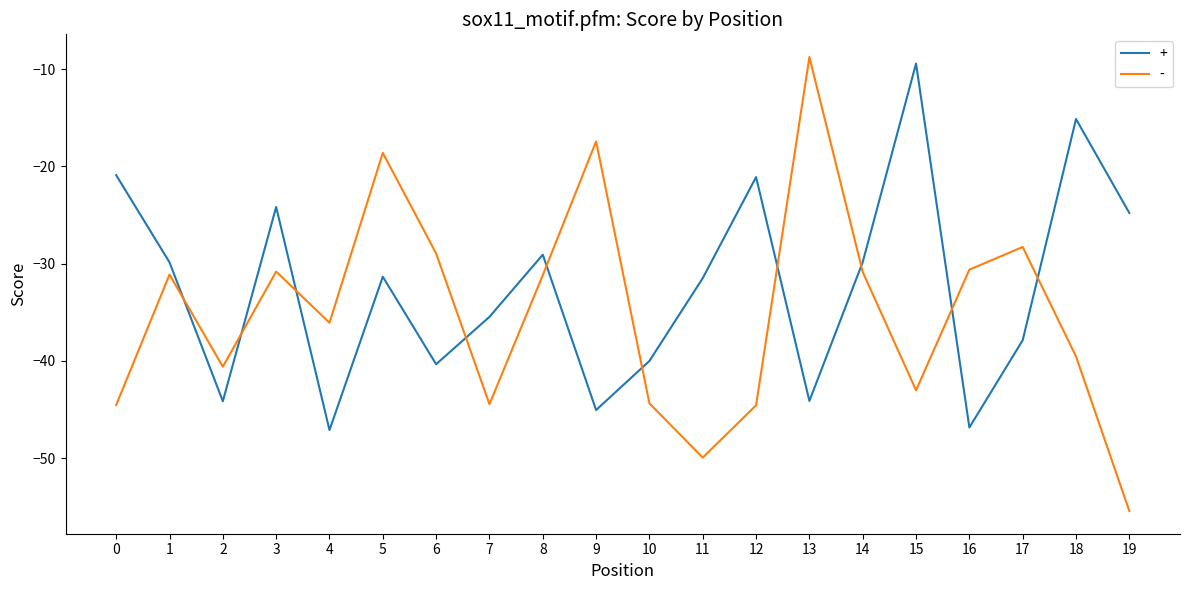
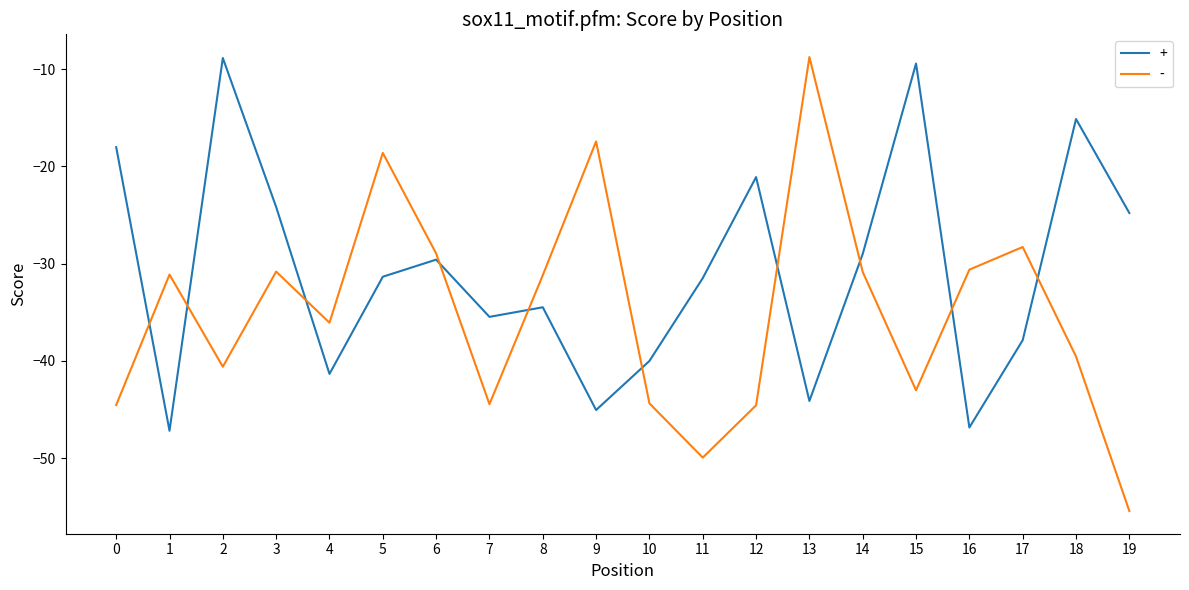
  {
    "+": {
-     "0": -21,
-     "1": -30,
-     "2": -44,
+     "0": -18,
+     "1": -47,
+     "2": -9,
      "3": -24,
-     "4": -47,
+     "4": -41,
      "5": -31,
-     "6": -40,
+     "6": -30,
      "7": -35,
-     "8": -29,
+     "8": -34,
      "9": -45,
      "10": -40,
      "11": -31,
      "12": -21,
      "13": -44,
-     "14": -30,
+     "14": -29,
      "15": -9,
      "16": -47,
      "17": -38,
      "18": -15,
      "19": -25
    },
    "-": {
      "0": -45,
      "1": -31,
      "2": -41,
      "3": -31,
      "4": -36,
      "5": -19,
      "6": -29,
      "7": -44,
      "8": -31,
      "9": -17,
      "10": -44,
      "11": -50,
      "12": -45,
      "13": -9,
      "14": -31,
      "15": -43,
      "16": -31,
      "17": -28,
      "18": -40,
      "19": -55
    }
  }
